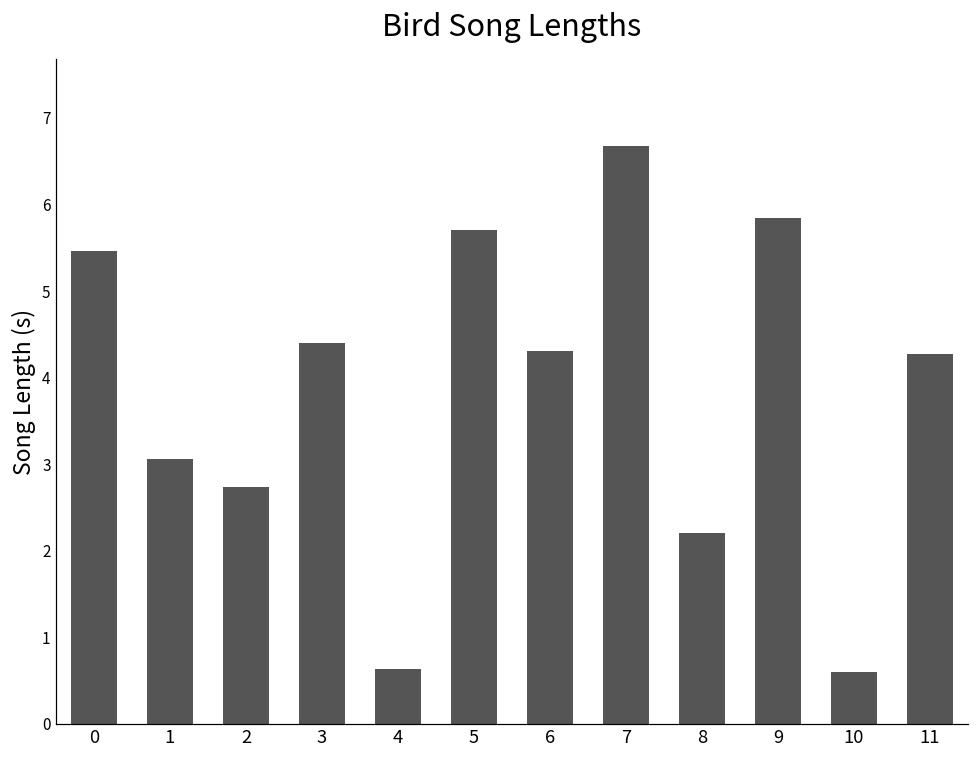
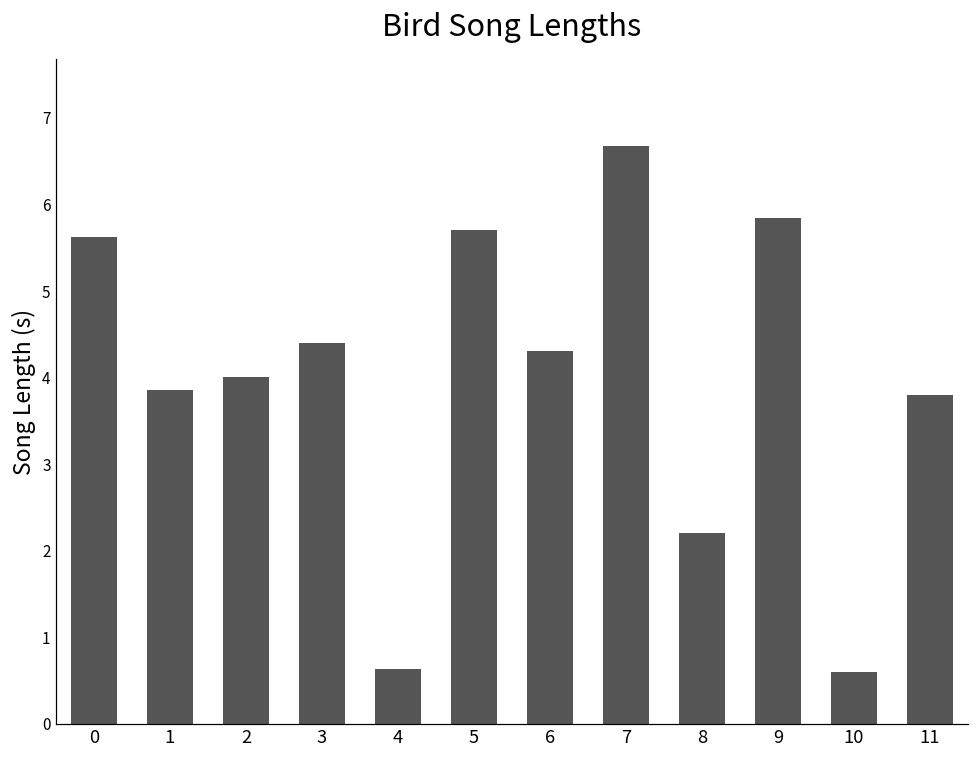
  {
-   "0": 5.5,
-   "1": 3.1,
-   "2": 2.7,
+   "0": 5.6,
+   "1": 3.9,
+   "2": 4.0,
    "3": 4.4,
    "4": 0.6,
    "5": 5.7,
    "6": 4.3,
    "7": 6.7,
    "8": 2.2,
    "9": 5.8,
    "10": 0.6,
-   "11": 4.3
+   "11": 3.8
  }
